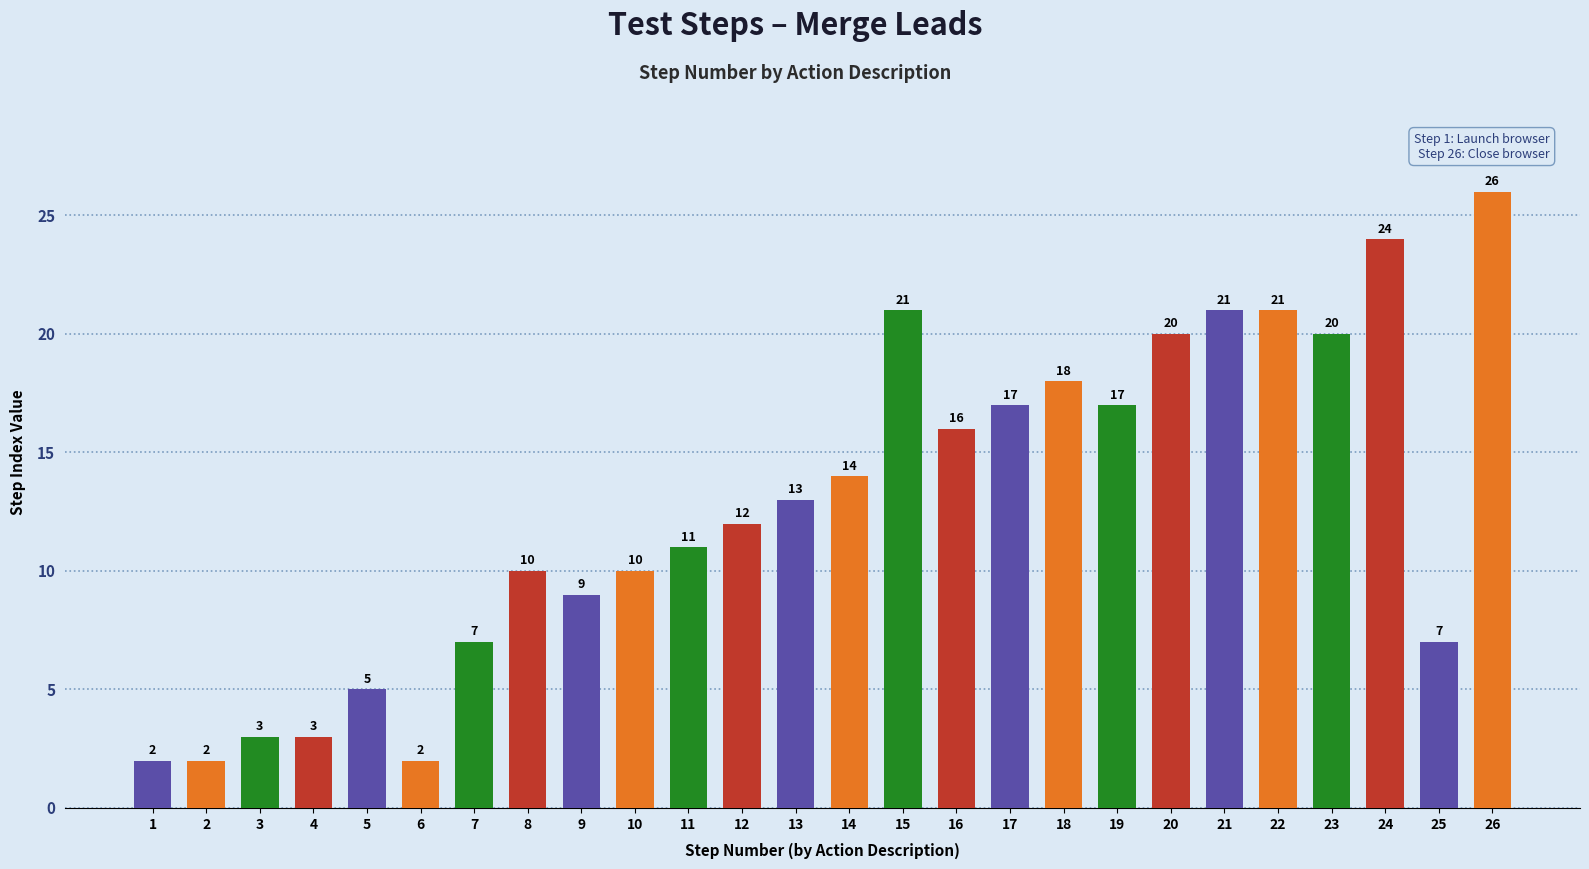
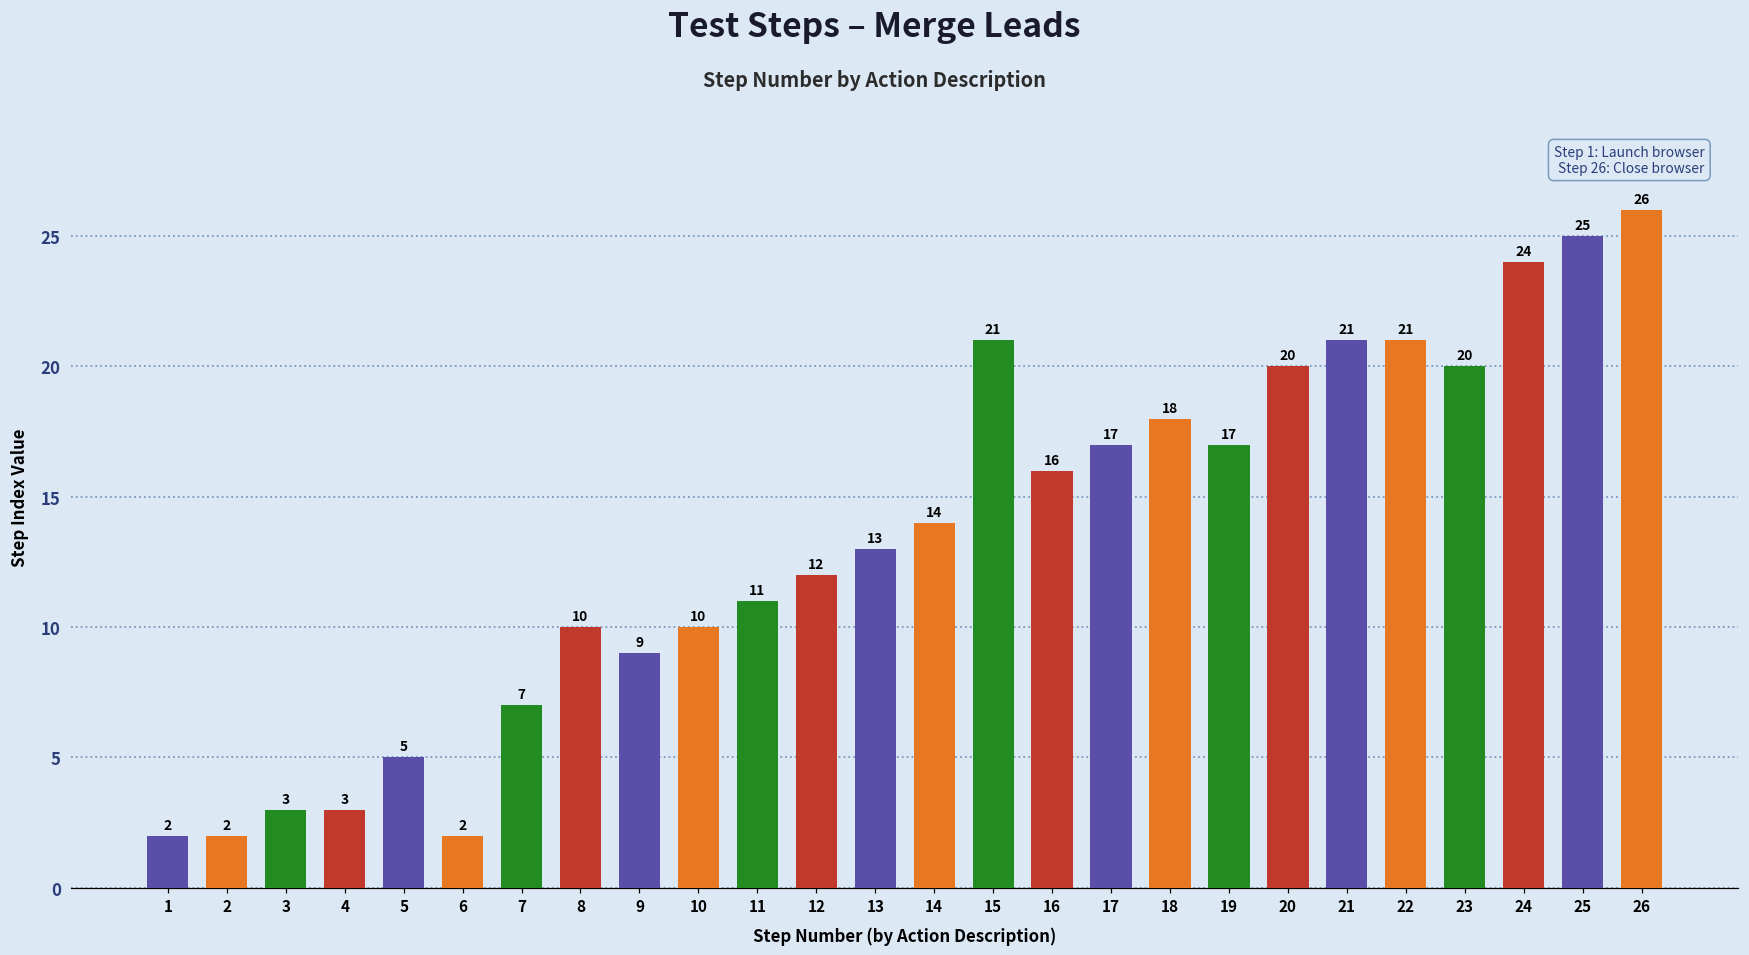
  {
    "1": 2,
    "2": 2,
    "3": 3,
    "4": 3,
    "5": 5,
    "6": 2,
    "7": 7,
    "8": 10,
    "9": 9,
    "10": 10,
    "11": 11,
    "12": 12,
    "13": 13,
    "14": 14,
    "15": 21,
    "16": 16,
    "17": 17,
    "18": 18,
    "19": 17,
    "20": 20,
    "21": 21,
    "22": 21,
    "23": 20,
    "24": 24,
-   "25": 7,
+   "25": 25,
    "26": 26
  }
